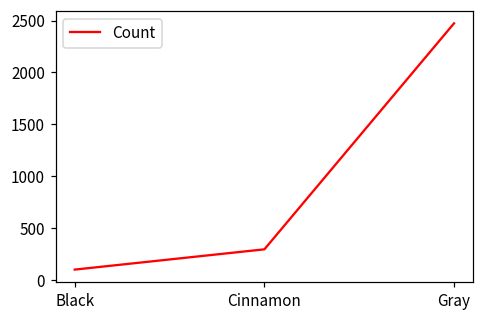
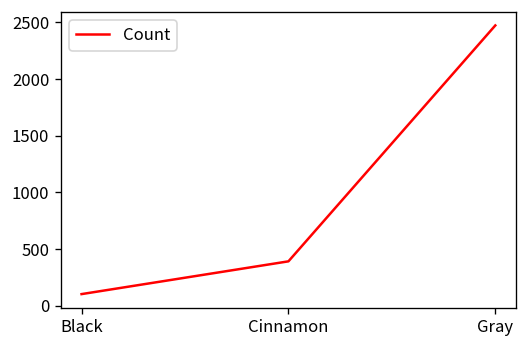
  {
    "Black": 100,
-   "Cinnamon": 300,
+   "Cinnamon": 400,
    "Gray": 2500
  }
